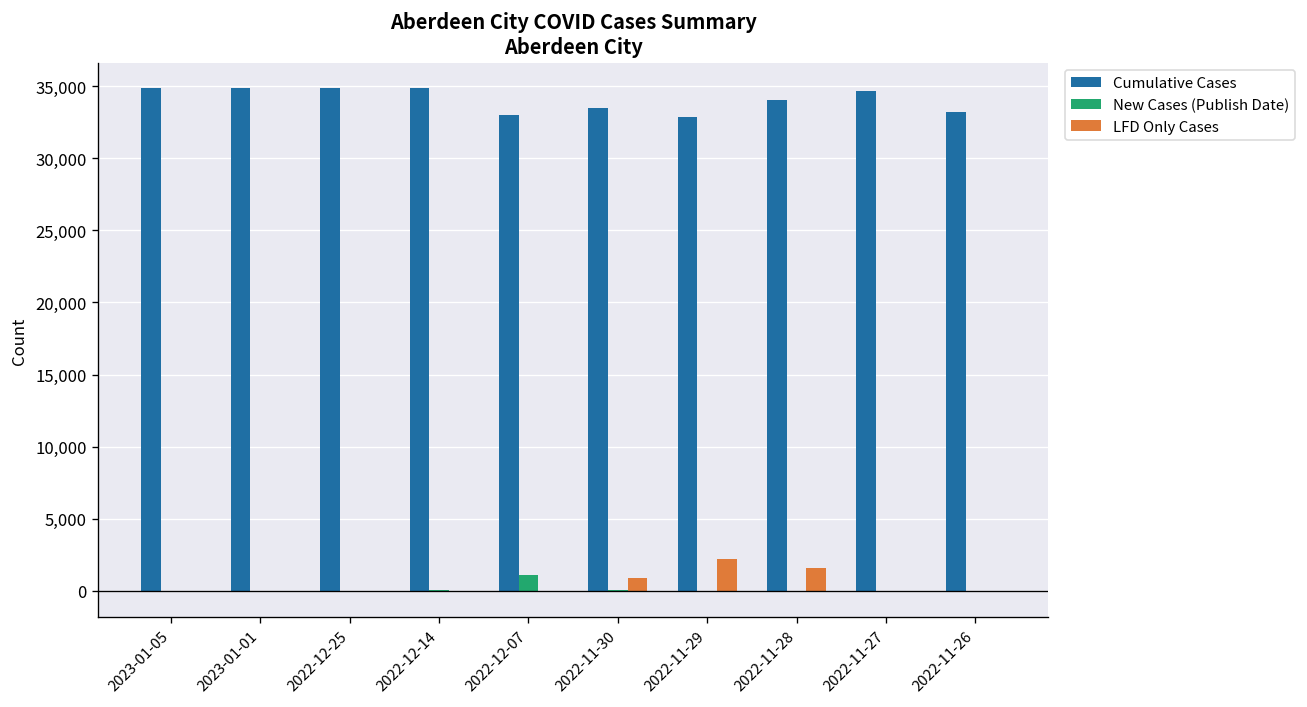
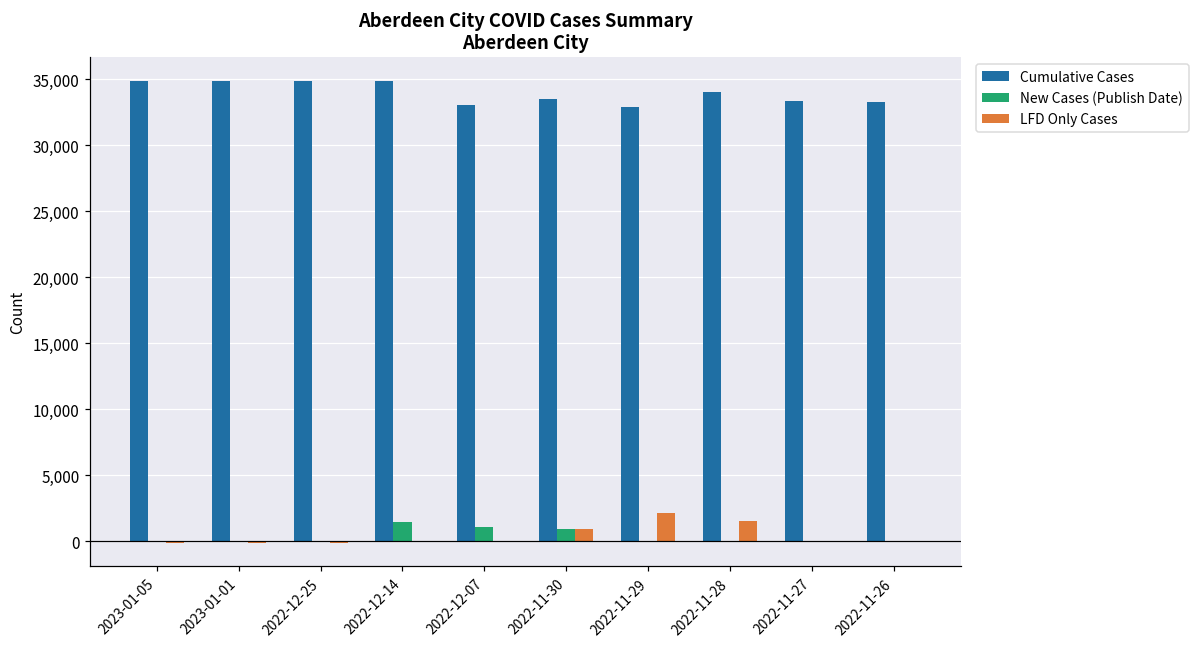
  {
    "Cumulative Cases": {
      "2023-01-05": "34,900",
      "2023-01-01": "34,900",
      "2022-12-25": "34,900",
      "2022-12-14": "34,900",
      "2022-12-07": "33,000",
      "2022-11-30": "33,500",
      "2022-11-29": "32,900",
      "2022-11-28": "34,000",
-     "2022-11-27": "34,700",
+     "2022-11-27": "33,300",
      "2022-11-26": "33,200"
    },
    "New Cases (Publish Date)": {
      "2023-01-05": "0",
      "2023-01-01": "0",
      "2022-12-25": "0",
-     "2022-12-14": "0",
+     "2022-12-14": "1,400",
      "2022-12-07": "1,100",
-     "2022-11-30": "0",
+     "2022-11-30": "900",
      "2022-11-29": "0",
      "2022-11-28": "0",
      "2022-11-27": "0",
      "2022-11-26": "0"
    },
    "LFD Only Cases": {
      "2022-11-30": "900",
      "2022-11-29": "2,200",
      "2022-11-28": "1,600"
    }
  }
